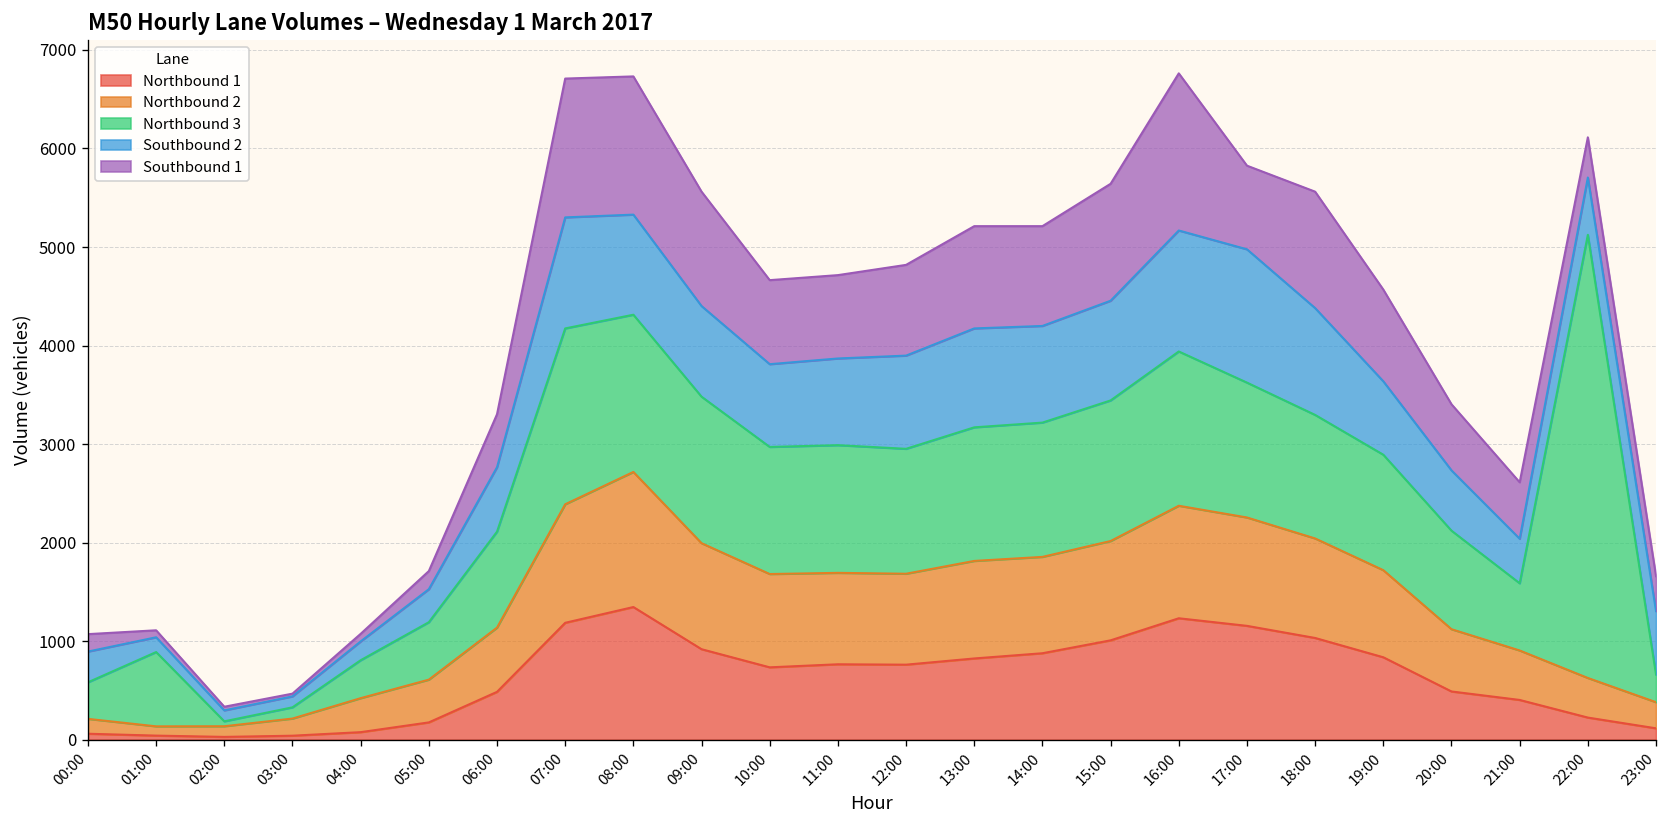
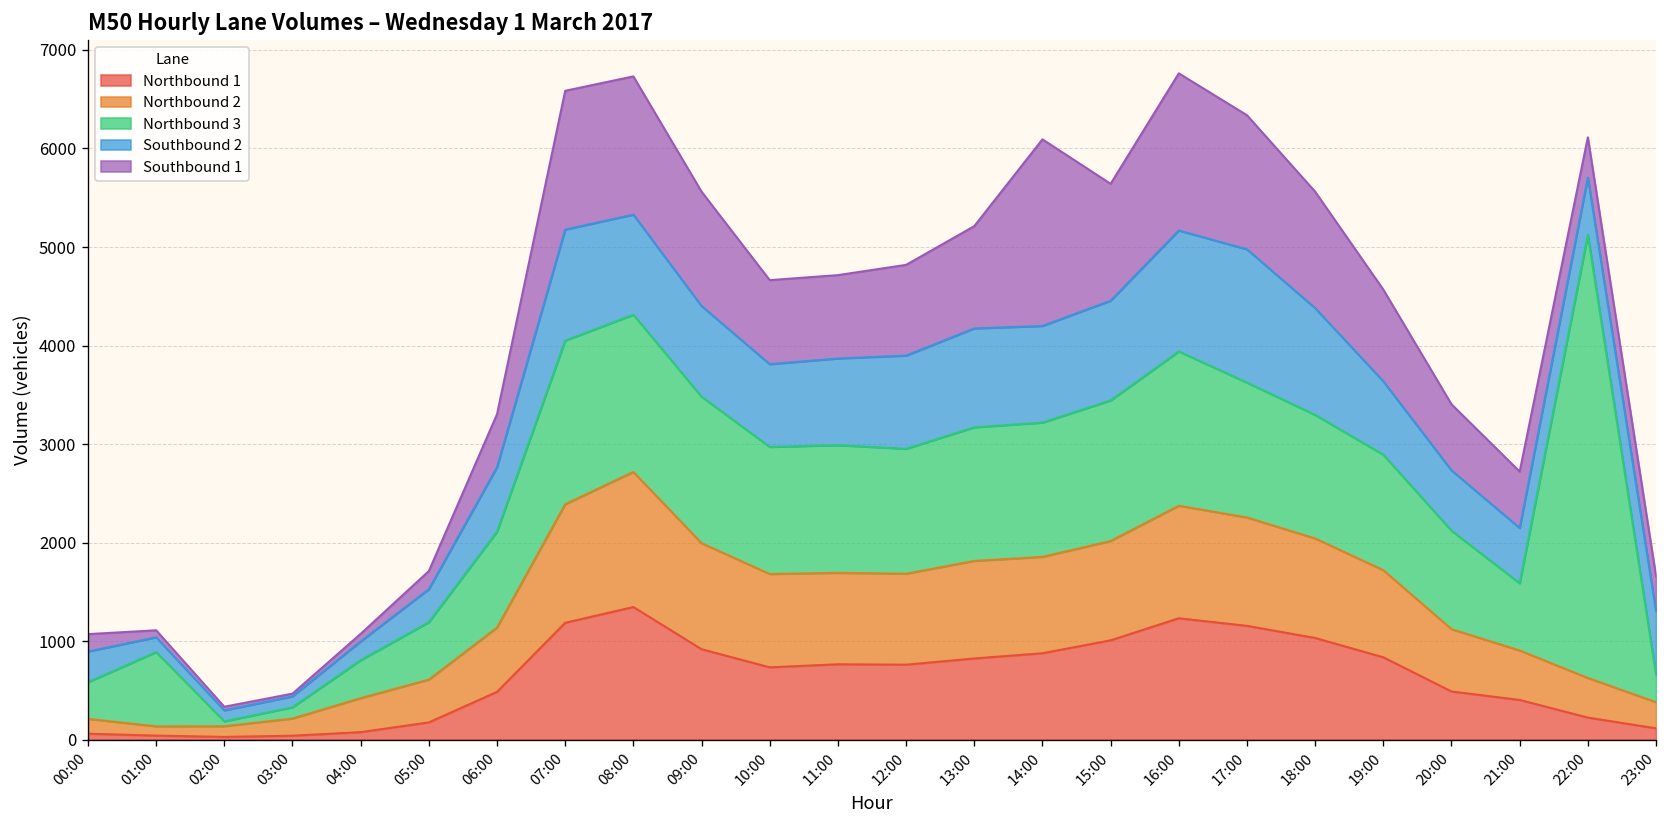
  {
    "Northbound 3": {
      "00:00": 400,
      "01:00": 800,
      "02:00": 100,
      "03:00": 100,
      "04:00": 400,
      "05:00": 600,
      "06:00": 1000,
-     "07:00": 1800,
+     "07:00": 1700,
      "08:00": 1600,
      "09:00": 1500,
      "10:00": 1300,
      "11:00": 1300,
      "12:00": 1300,
      "13:00": 1400,
      "14:00": 1400,
      "15:00": 1400,
      "16:00": 1600,
      "17:00": 1400,
      "18:00": 1300,
      "19:00": 1200,
      "20:00": 1000,
      "21:00": 700,
      "22:00": 4500,
      "23:00": 300
    },
    "Southbound 2": {
      "00:00": 300,
      "01:00": 200,
      "02:00": 100,
      "04:00": 200,
      "05:00": 300,
      "06:00": 700,
      "07:00": 1100,
      "08:00": 1000,
      "09:00": 900,
      "10:00": 800,
      "11:00": 900,
      "12:00": 900,
      "13:00": 1000,
      "14:00": 1000,
      "15:00": 1000,
      "16:00": 1200,
      "17:00": 1400,
      "18:00": 1100,
      "19:00": 700,
      "20:00": 600,
-     "21:00": 500,
+     "21:00": 600,
      "22:00": 600,
      "23:00": 600
    },
    "Southbound 1": {
      "00:00": 200,
      "01:00": 100,
      "02:00": 0,
      "04:00": 100,
      "05:00": 200,
      "06:00": 500,
      "07:00": 1400,
      "08:00": 1400,
      "09:00": 1200,
      "10:00": 900,
      "11:00": 800,
      "12:00": 900,
      "13:00": 1000,
-     "14:00": 1000,
+     "14:00": 1900,
      "15:00": 1200,
      "16:00": 1600,
-     "17:00": 800,
+     "17:00": 1400,
      "18:00": 1200,
      "19:00": 900,
      "20:00": 700,
      "21:00": 600,
      "22:00": 400,
      "23:00": 400
    }
  }
